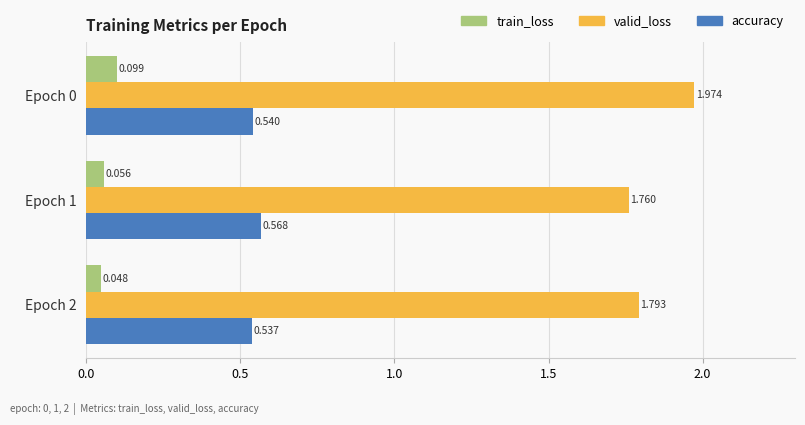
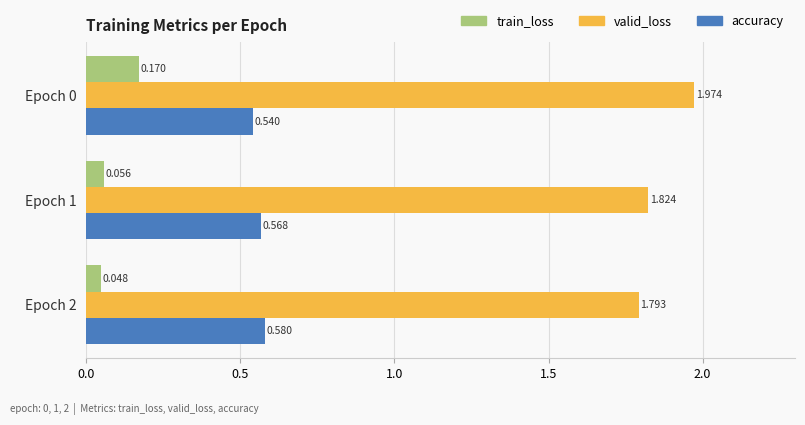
  {
    "train_loss": {
-     "Epoch 0": 0.099,
+     "Epoch 0": 0.170,
      "Epoch 1": 0.056,
      "Epoch 2": 0.048
    },
    "valid_loss": {
      "Epoch 0": 1.974,
-     "Epoch 1": 1.760,
+     "Epoch 1": 1.824,
      "Epoch 2": 1.793
    },
    "accuracy": {
      "Epoch 0": 0.540,
      "Epoch 1": 0.568,
-     "Epoch 2": 0.537
+     "Epoch 2": 0.580
    }
  }
